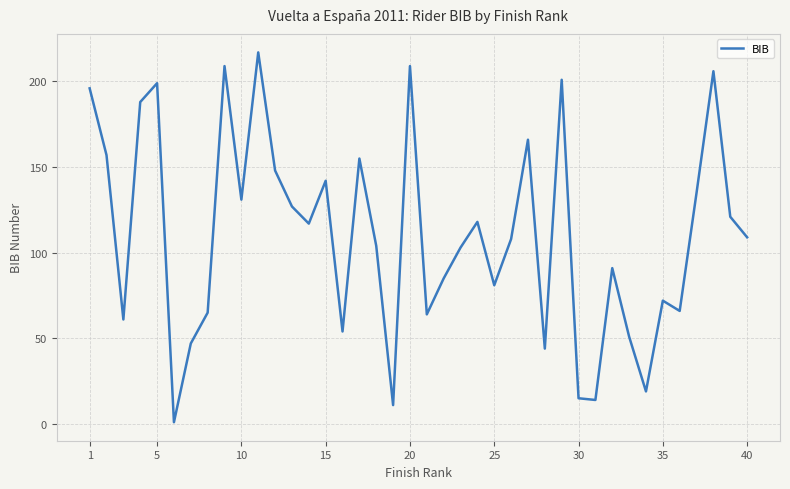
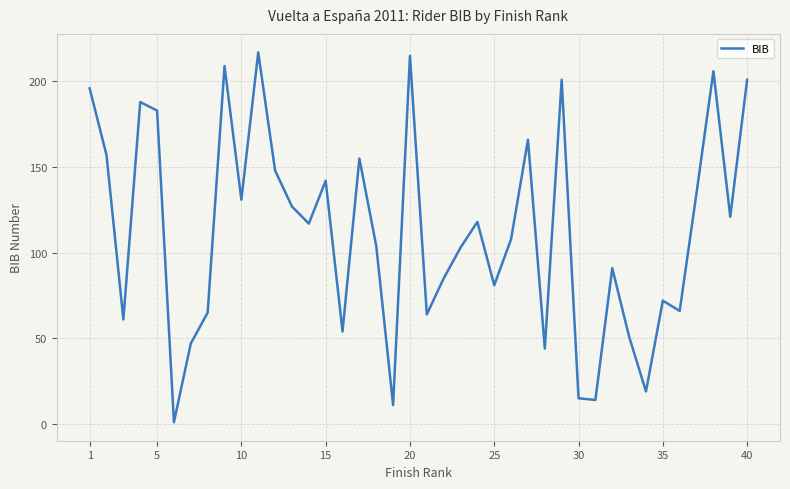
  {
    "1": 196,
-   "5": 199,
+   "5": 183,
    "10": 131,
    "15": 142,
-   "20": 209,
+   "20": 215,
    "25": 81,
    "30": 15,
    "35": 72,
-   "40": 109
+   "40": 201
  }
